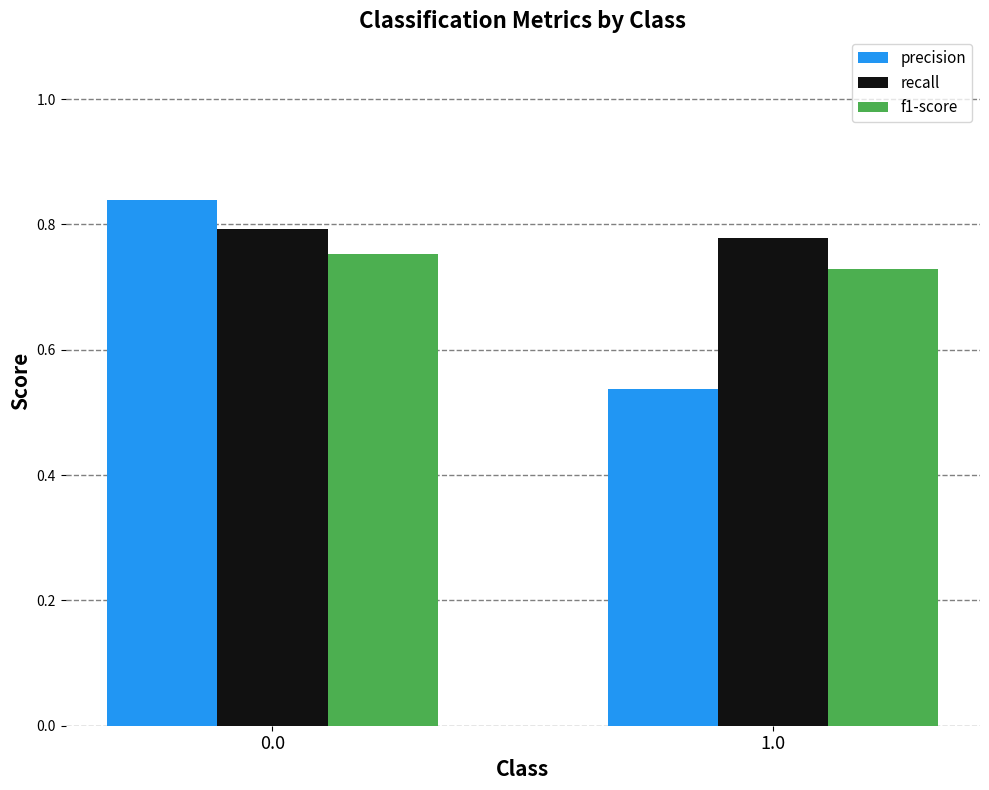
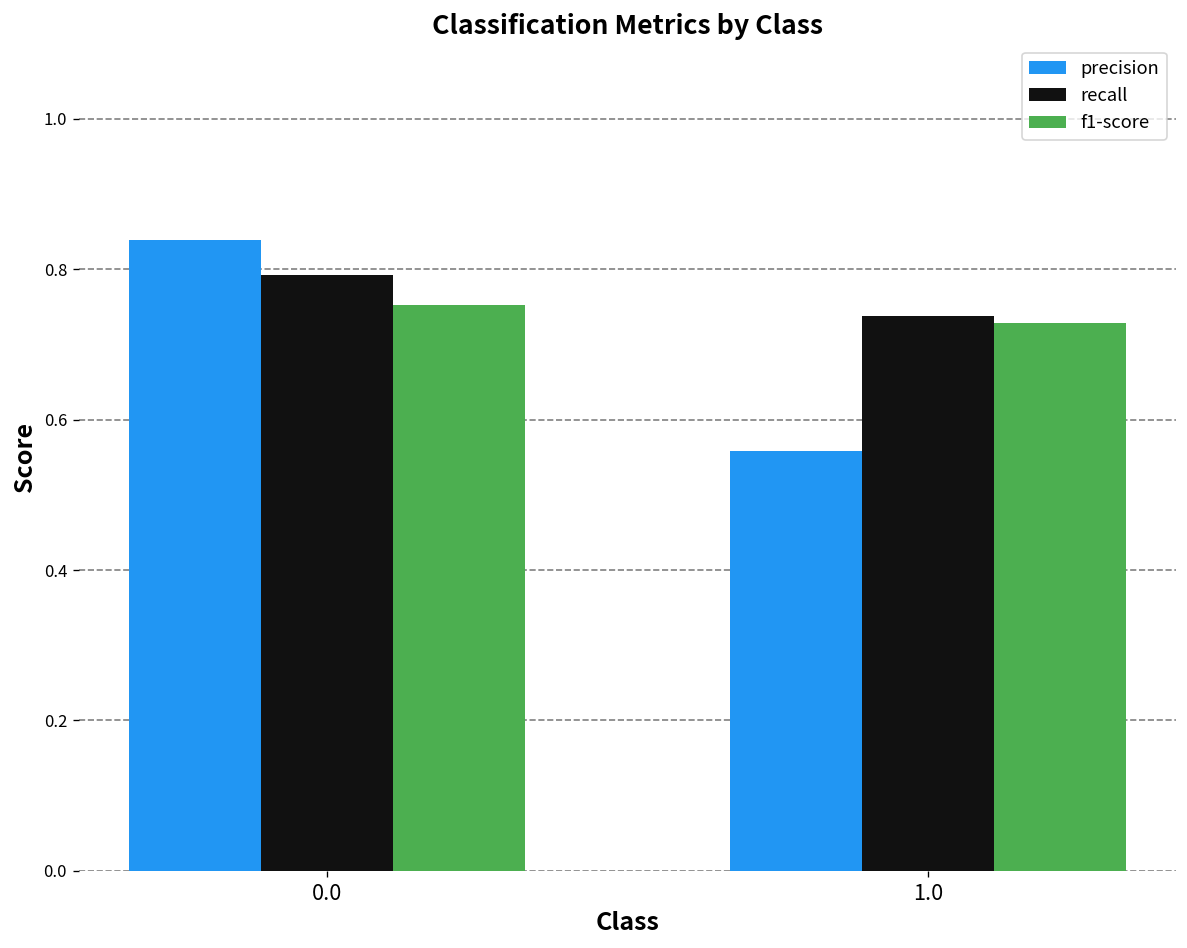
  {
    "precision": {
      "0.0": 0.84,
-     "1.0": 0.54
+     "1.0": 0.56
    },
    "recall": {
      "0.0": 0.79,
-     "1.0": 0.78
+     "1.0": 0.74
    },
    "f1-score": {
      "0.0": 0.75,
      "1.0": 0.73
    }
  }
